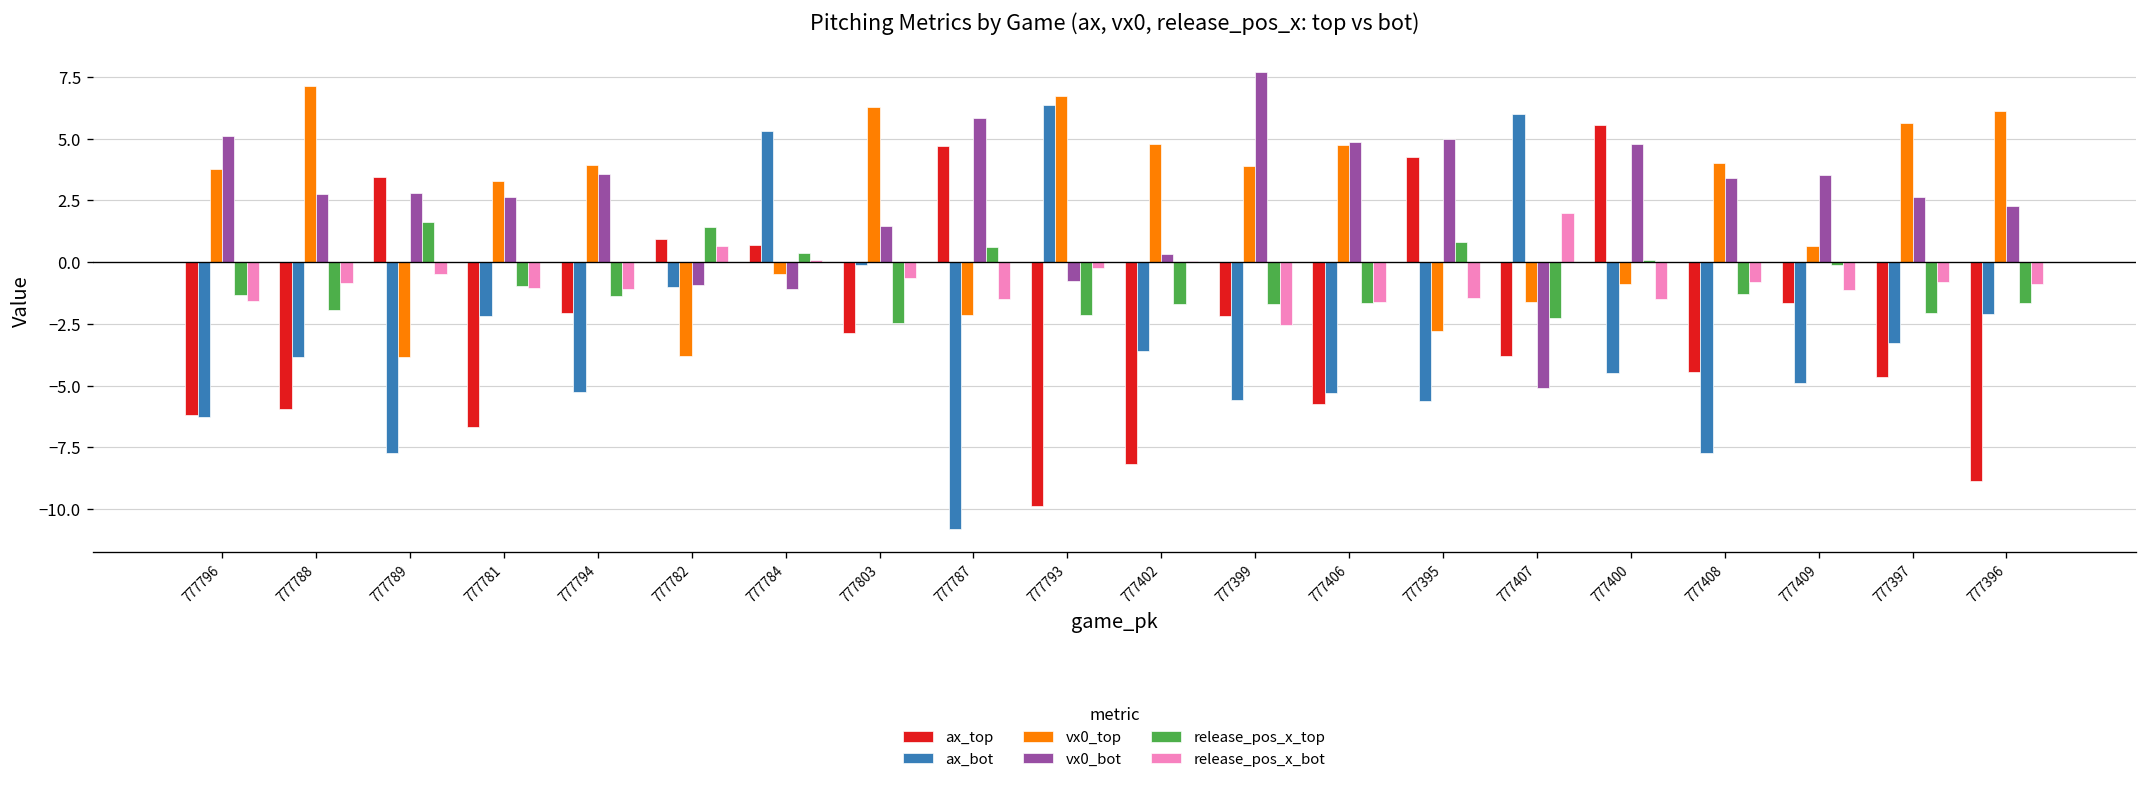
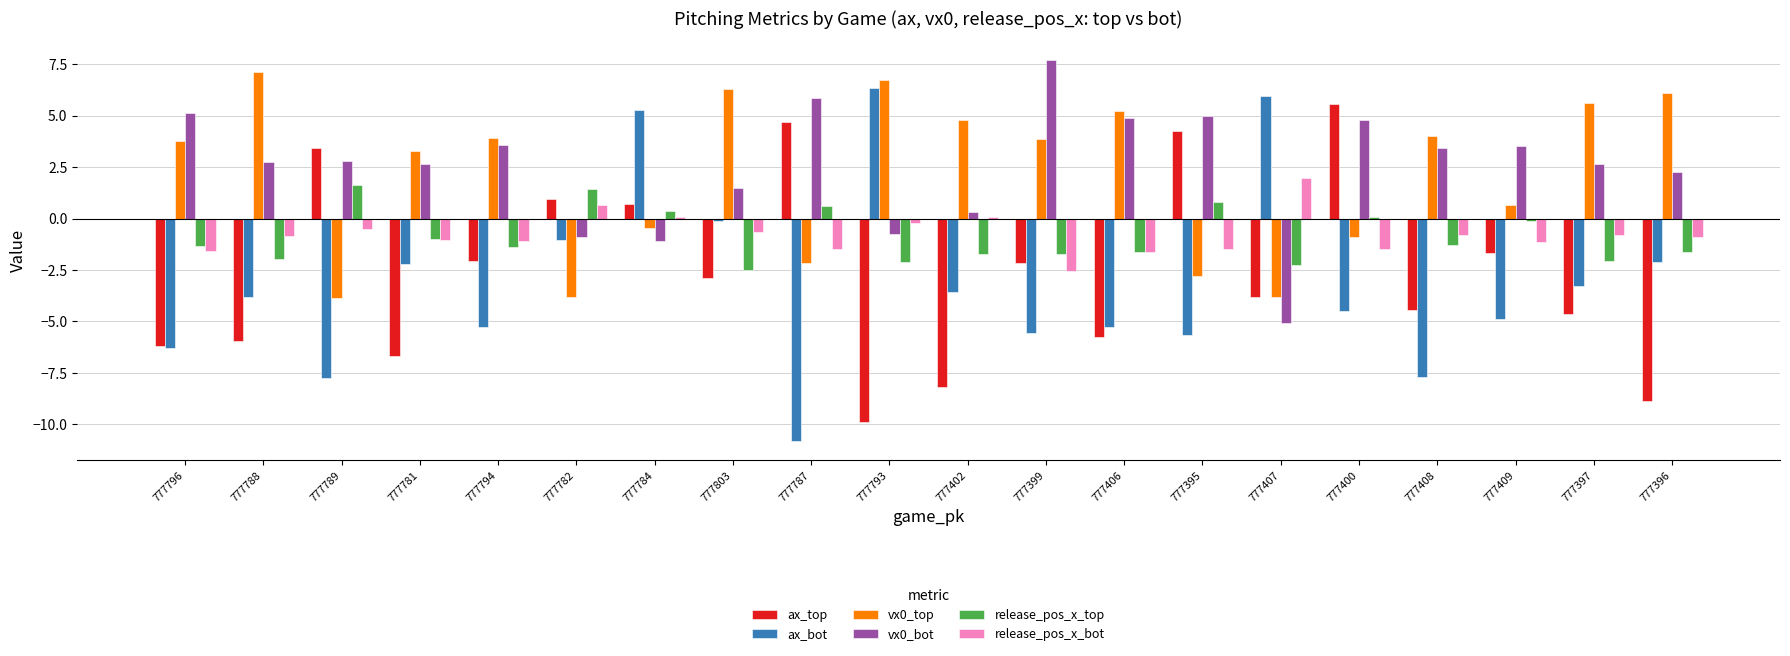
  {
    "ax_top": {
      "777796": -6.2,
      "777788": -6.0,
      "777789": 3.4,
      "777781": -6.7,
      "777794": -2.1,
      "777782": 0.9,
      "777784": 0.7,
      "777803": -2.9,
      "777787": 4.7,
      "777793": -9.9,
      "777402": -8.2,
      "777399": -2.2,
      "777406": -5.8,
      "777395": 4.2,
      "777407": -3.8,
      "777400": 5.6,
      "777408": -4.5,
      "777409": -1.7,
      "777397": -4.6,
      "777396": -8.9
    },
    "ax_bot": {
      "777796": -6.3,
      "777788": -3.8,
      "777789": -7.7,
      "777781": -2.2,
      "777794": -5.3,
      "777782": -1.0,
      "777784": 5.3,
      "777787": -10.8,
      "777793": 6.4,
      "777402": -3.6,
      "777399": -5.6,
      "777406": -5.3,
      "777395": -5.6,
      "777407": 6.0,
      "777400": -4.5,
      "777408": -7.7,
      "777409": -4.9,
      "777397": -3.3,
      "777396": -2.1
    },
    "vx0_top": {
      "777796": 3.8,
      "777788": 7.1,
      "777789": -3.8,
      "777781": 3.3,
      "777794": 3.9,
      "777782": -3.8,
      "777784": -0.5,
      "777803": 6.3,
      "777787": -2.1,
      "777793": 6.7,
      "777402": 4.8,
      "777399": 3.9,
-     "777406": 4.7,
+     "777406": 5.2,
      "777395": -2.8,
-     "777407": -1.6,
+     "777407": -3.8,
      "777400": -0.9,
      "777408": 4.0,
      "777409": 0.7,
      "777397": 5.6,
      "777396": 6.1
    },
    "vx0_bot": {
      "777796": 5.1,
      "777788": 2.7,
      "777789": 2.8,
      "777781": 2.6,
      "777794": 3.6,
      "777782": -0.9,
      "777784": -1.1,
      "777803": 1.5,
      "777787": 5.8,
      "777793": -0.7,
      "777402": 0.3,
      "777399": 7.7,
      "777406": 4.9,
      "777395": 5.0,
      "777407": -5.1,
      "777400": 4.8,
      "777408": 3.4,
      "777409": 3.5,
      "777397": 2.6,
      "777396": 2.3
    },
    "release_pos_x_top": {
      "777796": -1.4,
      "777788": -1.9,
      "777789": 1.6,
      "777781": -1.0,
      "777794": -1.4,
      "777782": 1.4,
      "777784": 0.3,
      "777803": -2.5,
      "777787": 0.6,
      "777793": -2.1,
      "777402": -1.7,
      "777399": -1.7,
      "777406": -1.7,
      "777395": 0.8,
      "777407": -2.3,
      "777408": -1.3,
      "777397": -2.1,
      "777396": -1.6
    },
    "release_pos_x_bot": {
      "777796": -1.6,
      "777788": -0.8,
      "777789": -0.5,
      "777781": -1.0,
      "777794": -1.1,
      "777782": 0.6,
      "777803": -0.7,
      "777787": -1.5,
      "777793": -0.2,
      "777399": -2.5,
      "777406": -1.6,
      "777395": -1.5,
      "777407": 2.0,
      "777400": -1.5,
      "777408": -0.8,
      "777409": -1.1,
      "777397": -0.8,
      "777396": -0.9
    }
  }
